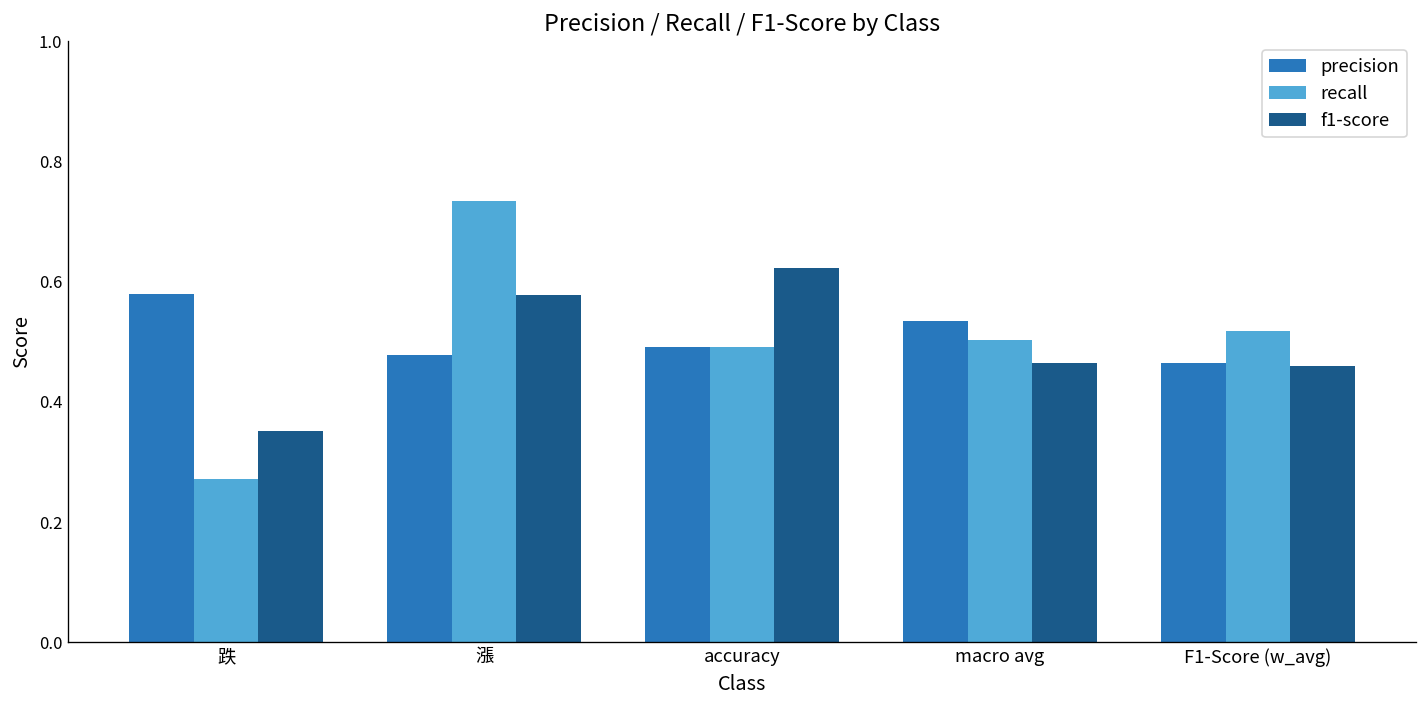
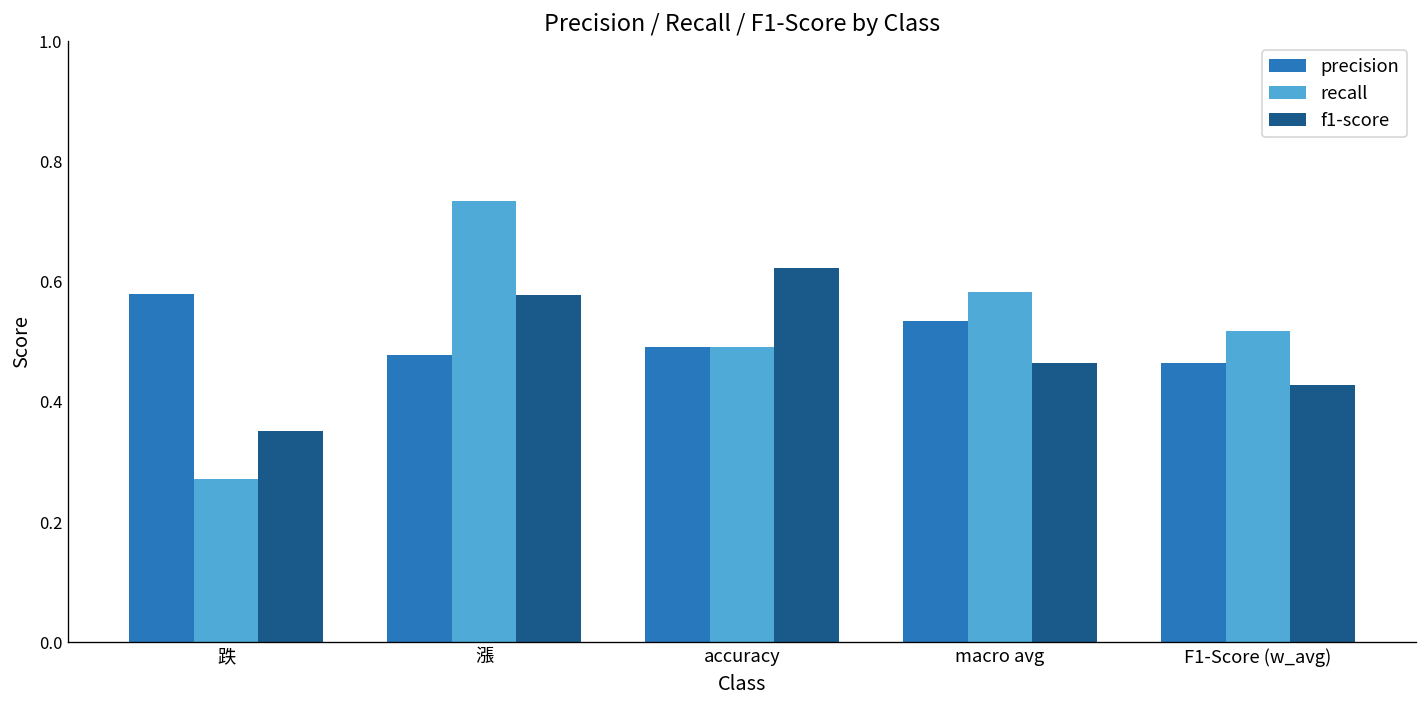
  {
    "precision": {
      "跌": 0.58,
      "漲": 0.48,
      "accuracy": 0.49,
      "macro avg": 0.54,
      "F1-Score (w_avg)": 0.47
    },
    "recall": {
      "跌": 0.27,
      "漲": 0.74,
      "accuracy": 0.49,
-     "macro avg": 0.50,
+     "macro avg": 0.58,
      "F1-Score (w_avg)": 0.52
    },
    "f1-score": {
      "跌": 0.35,
      "漲": 0.58,
      "accuracy": 0.62,
      "macro avg": 0.46,
-     "F1-Score (w_avg)": 0.46
+     "F1-Score (w_avg)": 0.43
    }
  }
